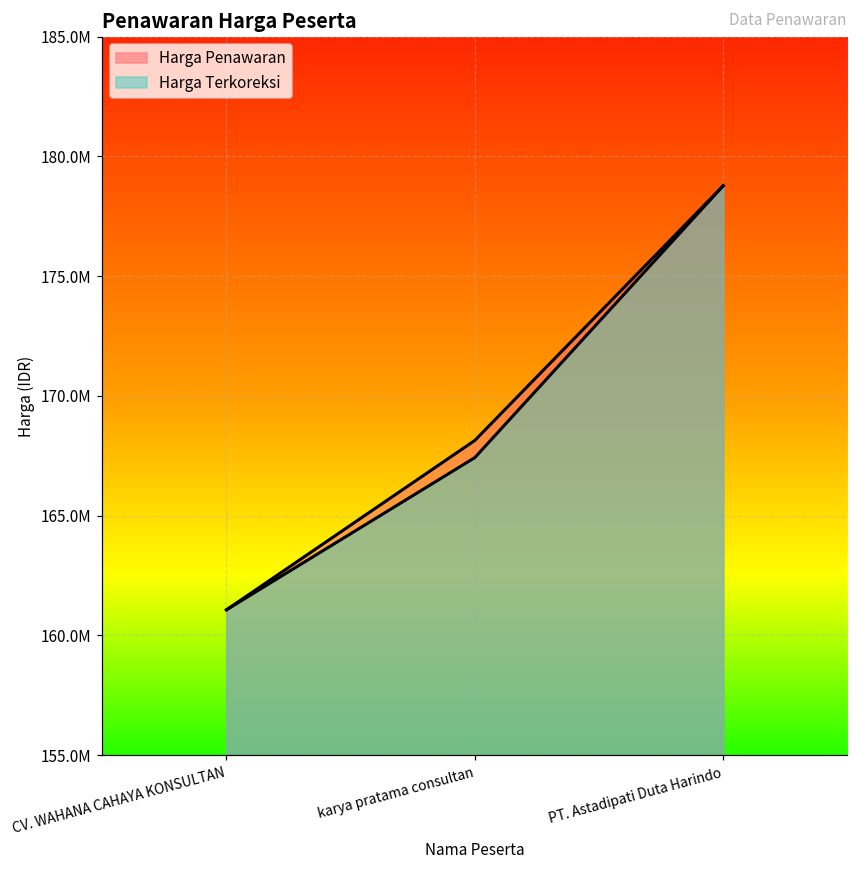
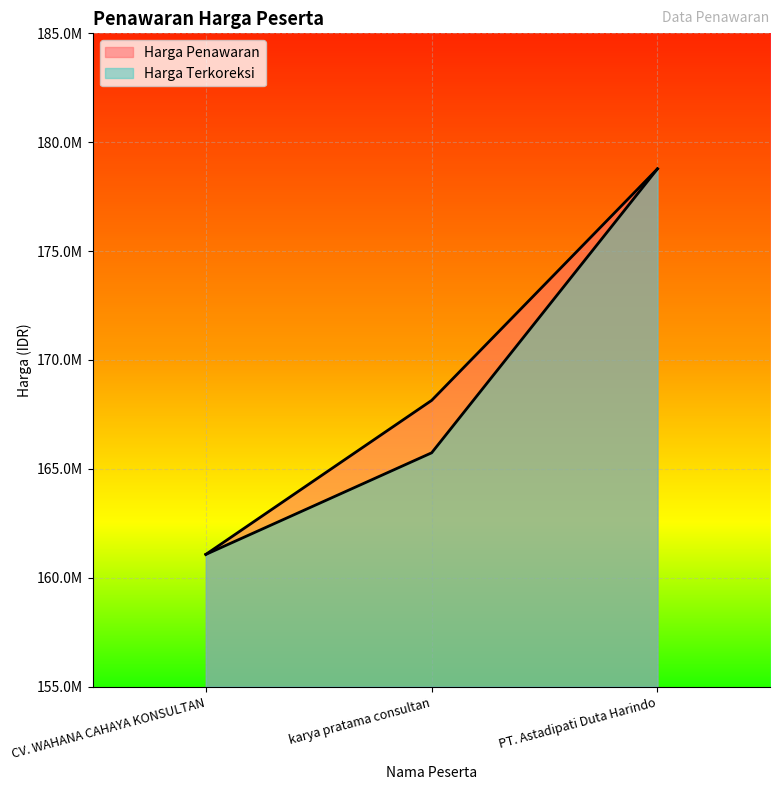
  {
    "Harga Penawaran": {
      "karya pratama consultan": 168100000
    },
    "Harga Terkoreksi": {
-     "karya pratama consultan": 167400000
+     "karya pratama consultan": 165700000
    }
  }
